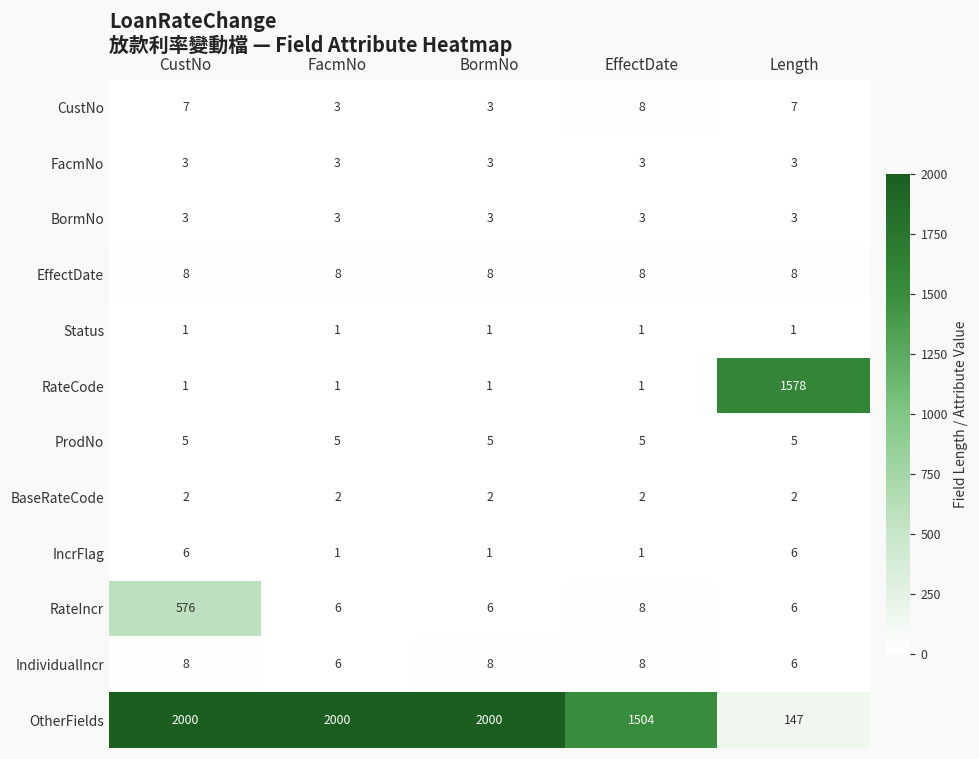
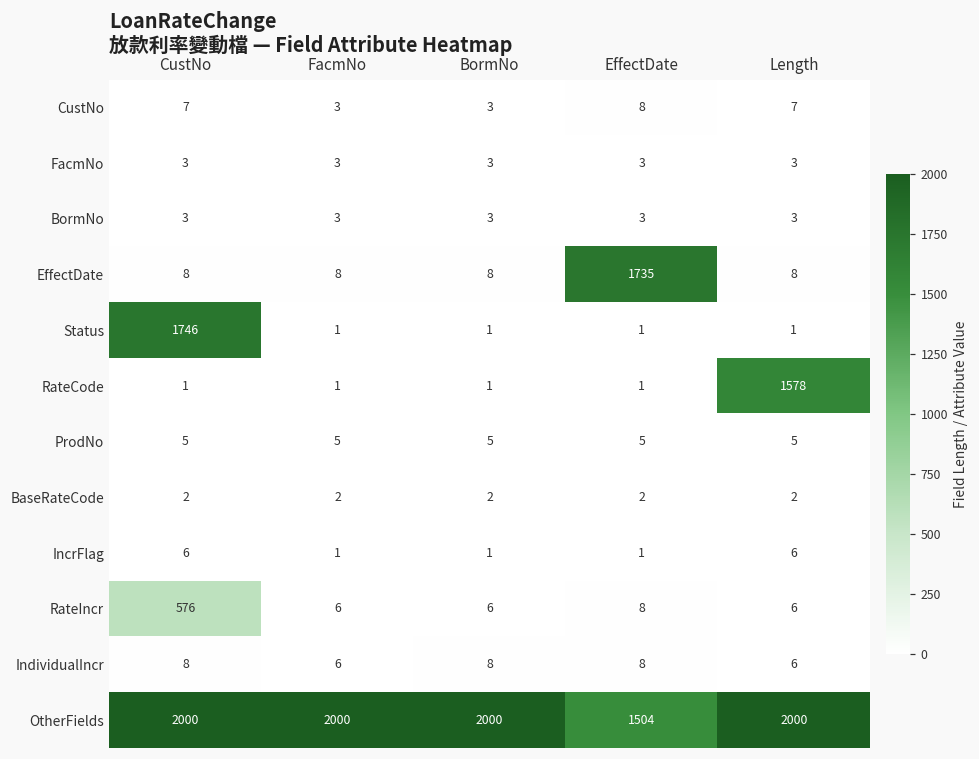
  {
    "CustNo": {
      "CustNo": 7,
      "FacmNo": 3,
      "BormNo": 3,
      "EffectDate": 8,
      "Length": 7
    },
    "FacmNo": {
      "CustNo": 3,
      "FacmNo": 3,
      "BormNo": 3,
      "EffectDate": 3,
      "Length": 3
    },
    "BormNo": {
      "CustNo": 3,
      "FacmNo": 3,
      "BormNo": 3,
      "EffectDate": 3,
      "Length": 3
    },
    "EffectDate": {
      "CustNo": 8,
      "FacmNo": 8,
      "BormNo": 8,
-     "EffectDate": 8,
+     "EffectDate": 1735,
      "Length": 8
    },
    "Status": {
-     "CustNo": 1,
+     "CustNo": 1746,
      "FacmNo": 1,
      "BormNo": 1,
      "EffectDate": 1,
      "Length": 1
    },
    "RateCode": {
      "CustNo": 1,
      "FacmNo": 1,
      "BormNo": 1,
      "EffectDate": 1,
      "Length": 1578
    },
    "ProdNo": {
      "CustNo": 5,
      "FacmNo": 5,
      "BormNo": 5,
      "EffectDate": 5,
      "Length": 5
    },
    "BaseRateCode": {
      "CustNo": 2,
      "FacmNo": 2,
      "BormNo": 2,
      "EffectDate": 2,
      "Length": 2
    },
    "IncrFlag": {
      "CustNo": 6,
      "FacmNo": 1,
      "BormNo": 1,
      "EffectDate": 1,
      "Length": 6
    },
    "RateIncr": {
      "CustNo": 576,
      "FacmNo": 6,
      "BormNo": 6,
      "EffectDate": 8,
      "Length": 6
    },
    "IndividualIncr": {
      "CustNo": 8,
      "FacmNo": 6,
      "BormNo": 8,
      "EffectDate": 8,
      "Length": 6
    },
    "OtherFields": {
      "CustNo": 2000,
      "FacmNo": 2000,
      "BormNo": 2000,
      "EffectDate": 1504,
-     "Length": 147
+     "Length": 2000
    }
  }
